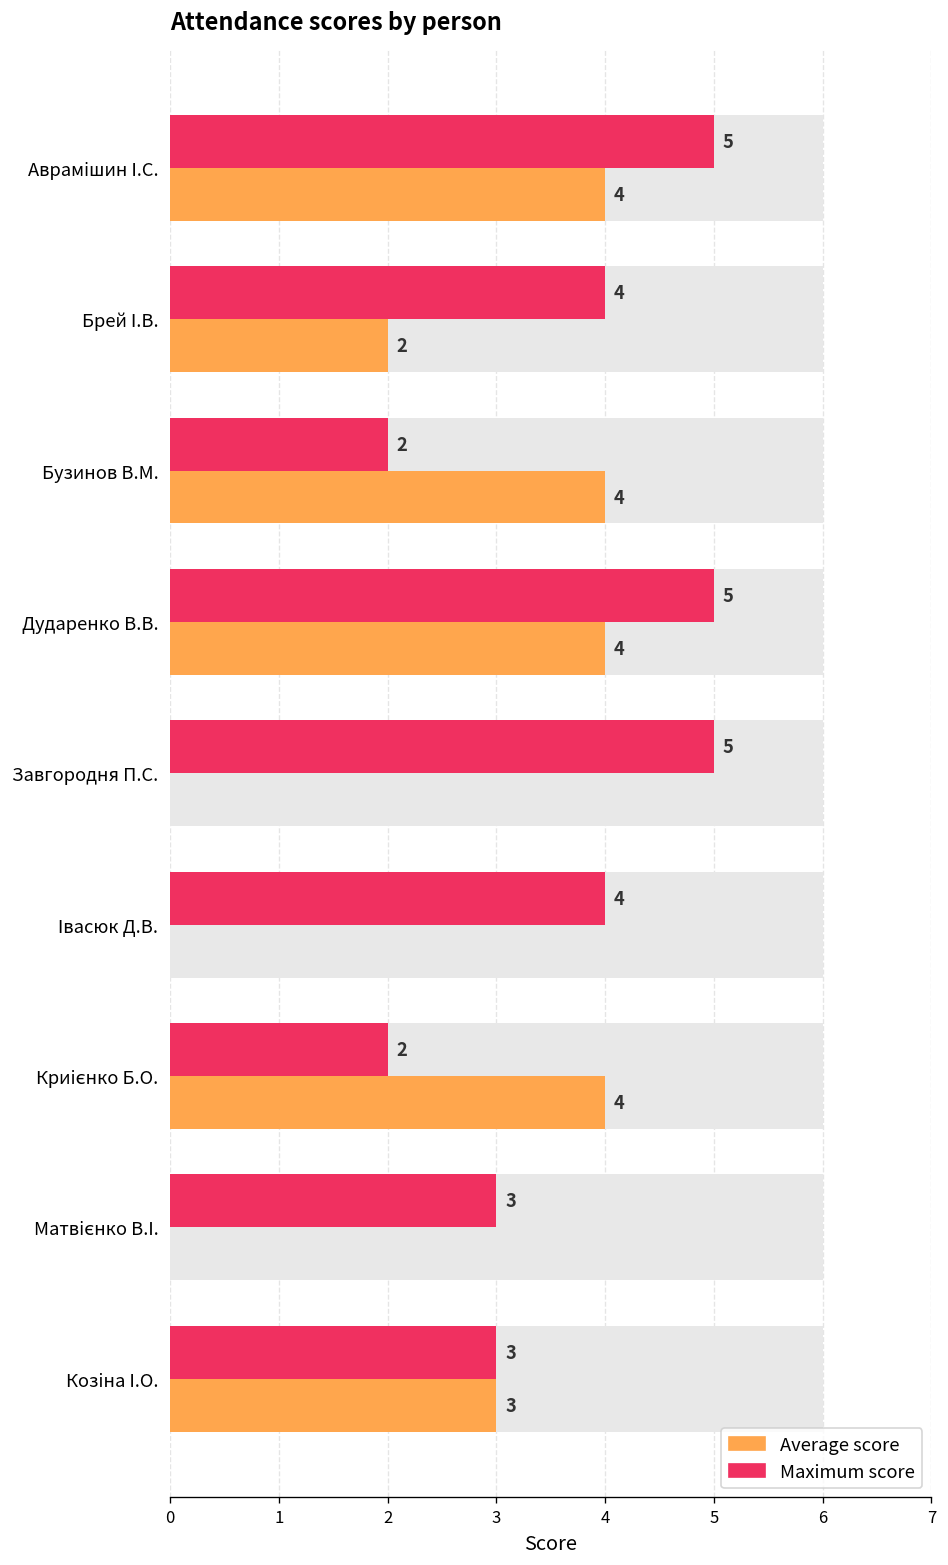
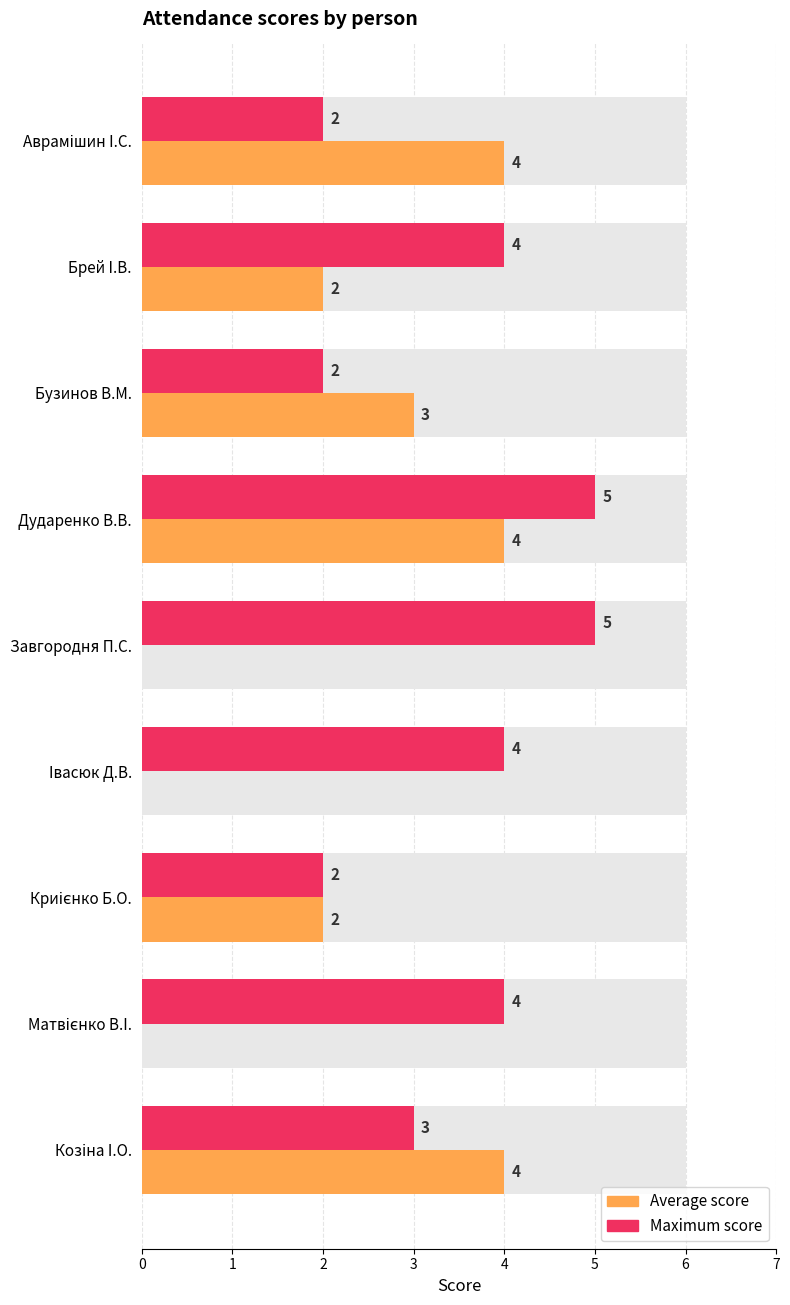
  {
    "Average score": {
-     "Бузинов В.М.": 4,
-     "Криієнко Б.О.": 4,
-     "Козіна І.О.": 3
+     "Бузинов В.М.": 3,
+     "Криієнко Б.О.": 2,
+     "Козіна І.О.": 4
    },
    "Maximum score": {
-     "Аврамішин І.С.": 5,
-     "Матвієнко В.І.": 3
+     "Аврамішин І.С.": 2,
+     "Матвієнко В.І.": 4
    }
  }
